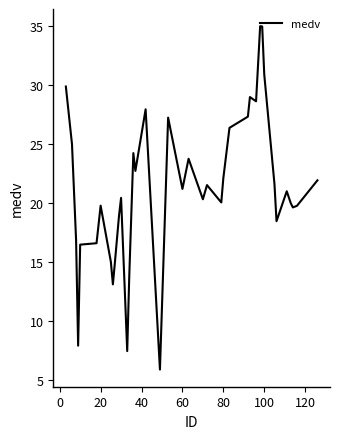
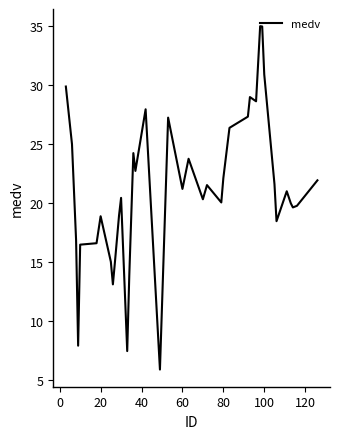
  {
-   "20": 19.8,
+   "20": 18.9,
    "60": 21.2,
    "80": 22.1,
    "100": 30.9
  }
